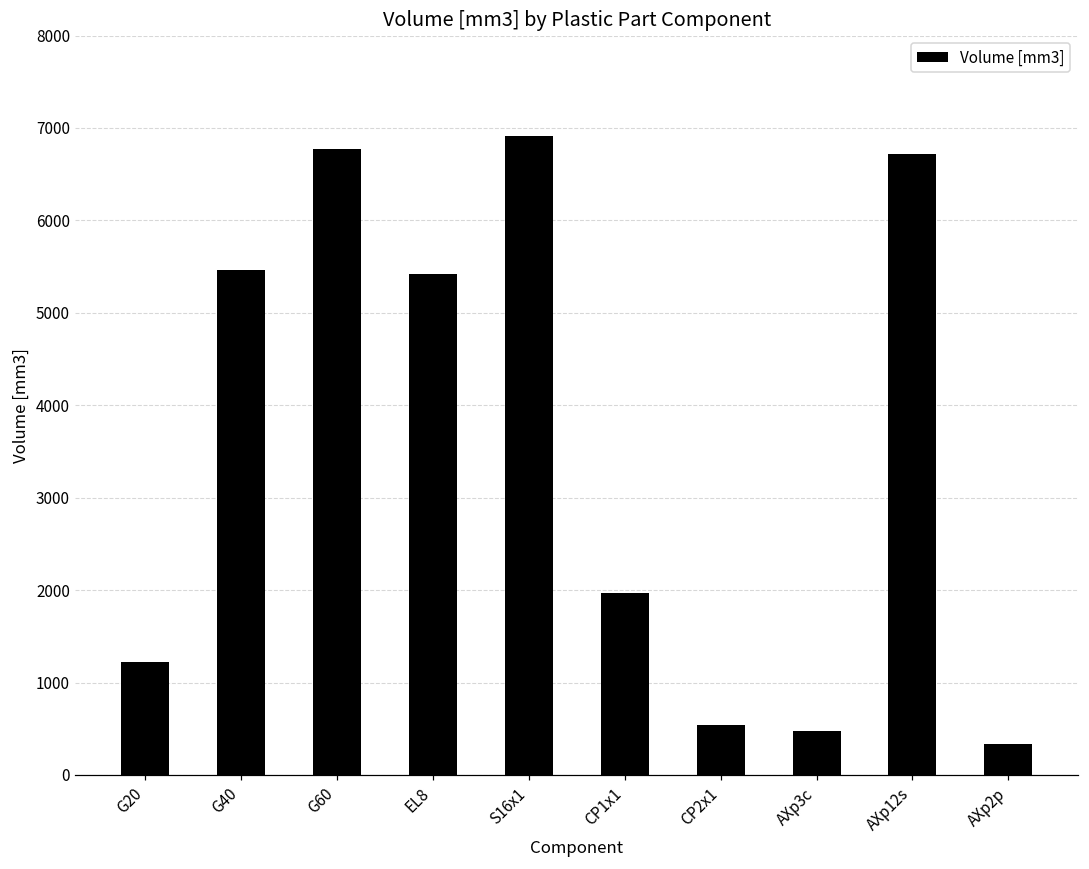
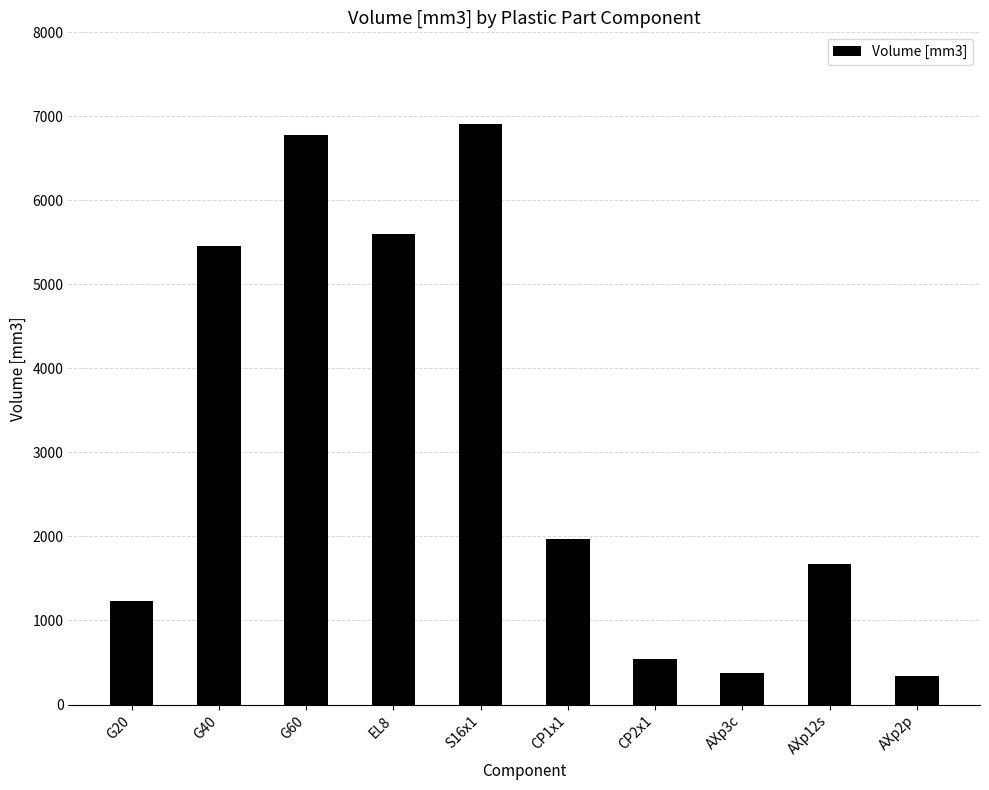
  {
    "G20": 1200,
    "G40": 5500,
    "G60": 6800,
-   "EL8": 5400,
+   "EL8": 5600,
    "S16x1": 6900,
    "CP1x1": 2000,
    "CP2x1": 500,
-   "AXp3c": 500,
-   "AXp12s": 6700,
+   "AXp3c": 400,
+   "AXp12s": 1700,
    "AXp2p": 300
  }
